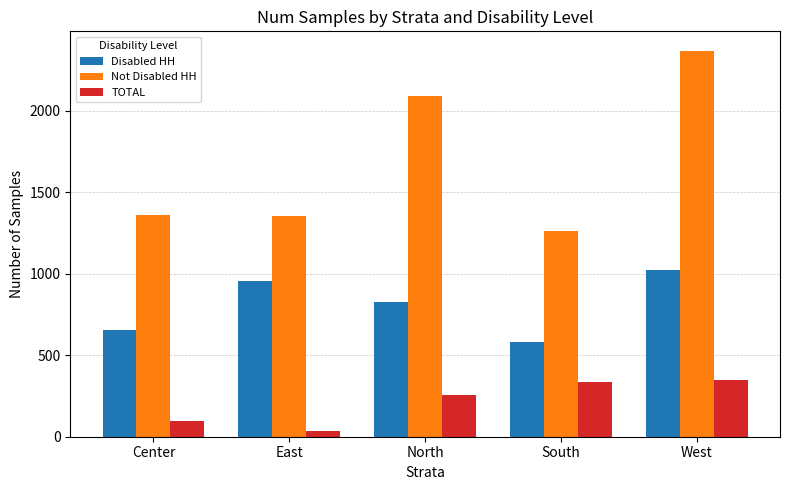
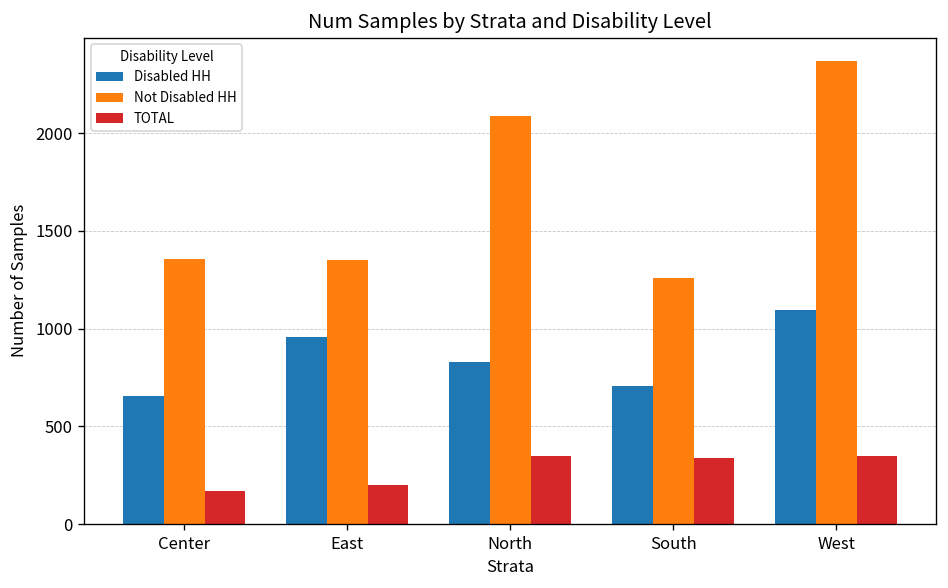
  {
    "Disabled HH": {
      "Center": 650,
      "East": 960,
      "North": 830,
-     "South": 580,
-     "West": 1020
+     "South": 710,
+     "West": 1090
    },
    "Not Disabled HH": {
      "Center": 1360,
      "East": 1350,
      "North": 2090,
      "South": 1260,
      "West": 2370
    },
    "TOTAL": {
-     "Center": 100,
-     "East": 40,
-     "North": 250,
+     "Center": 170,
+     "East": 200,
+     "North": 350,
      "South": 340,
      "West": 350
    }
  }
